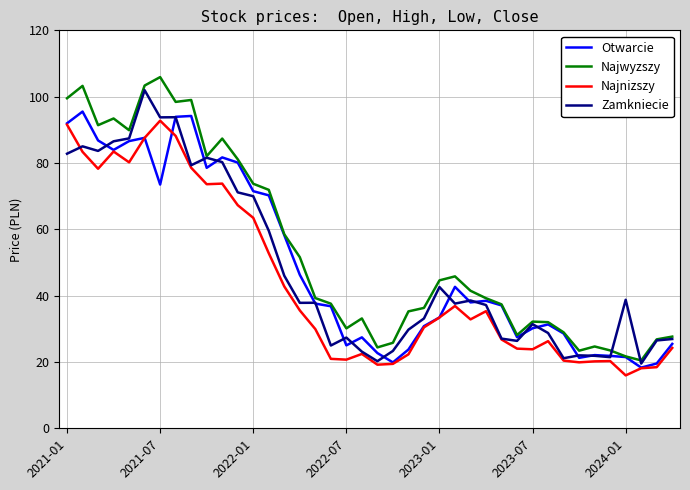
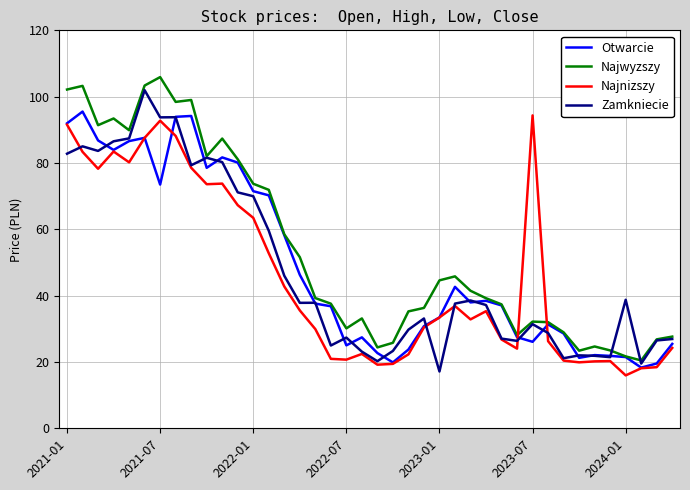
  {
    "Otwarcie": {
      "2021-07": 74,
      "2022-01": 72,
      "2022-07": 25,
-     "2023-07": 30
+     "2023-07": 26
    },
    "Najwyzszy": {
-     "2021-01": 100,
+     "2021-01": 102,
      "2021-07": 106,
      "2022-01": 74,
      "2022-07": 30,
      "2023-01": 45,
      "2023-07": 32
    },
    "Najnizszy": {
      "2021-07": 93,
      "2022-01": 63,
      "2022-07": 21,
-     "2023-07": 24,
+     "2023-07": 94,
      "2024-01": 16
    },
    "Zamkniecie": {
      "2021-01": 83,
      "2021-07": 94,
      "2022-01": 70,
      "2022-07": 27,
-     "2023-01": 43,
+     "2023-01": 17,
      "2023-07": 31,
      "2024-01": 39
    }
  }
